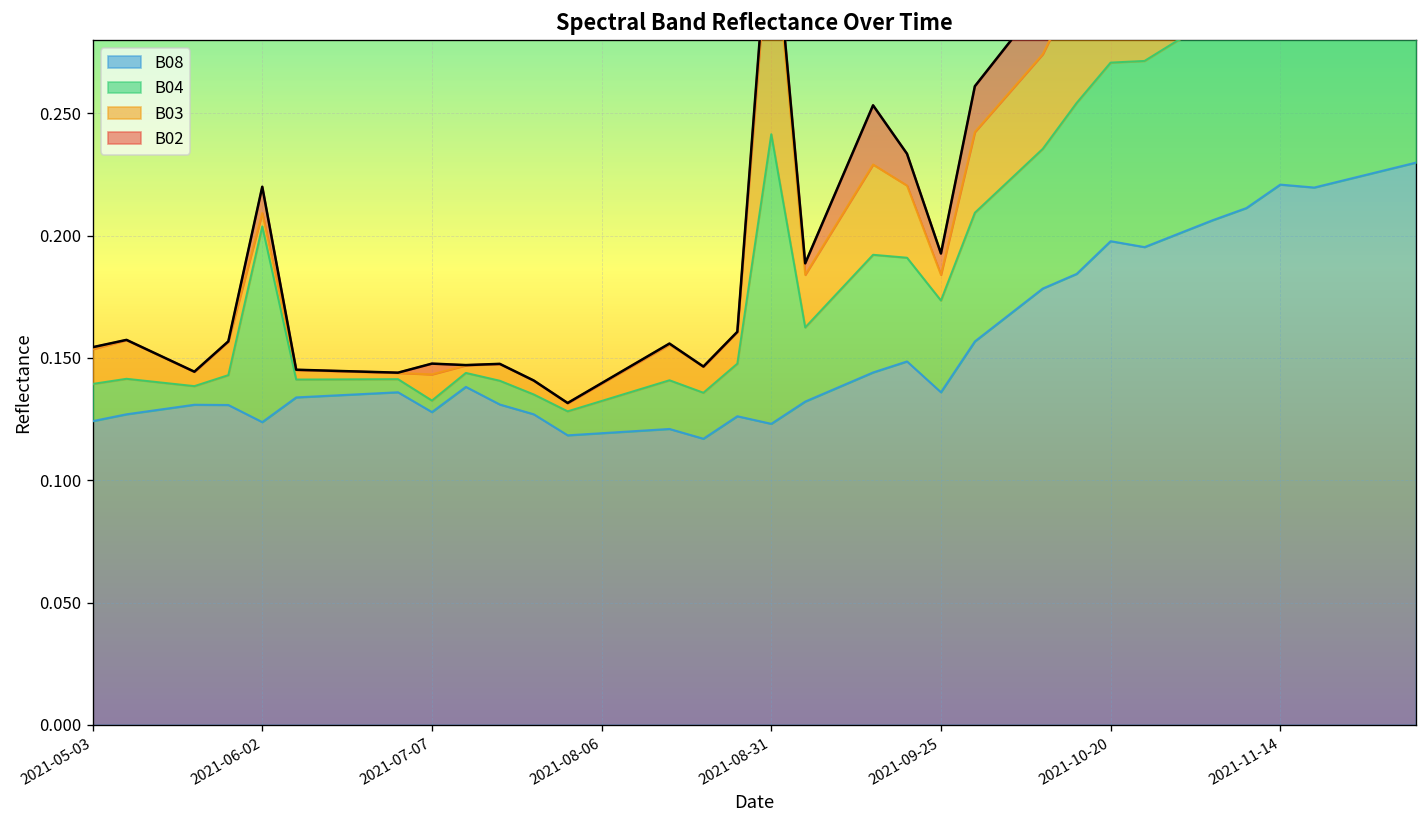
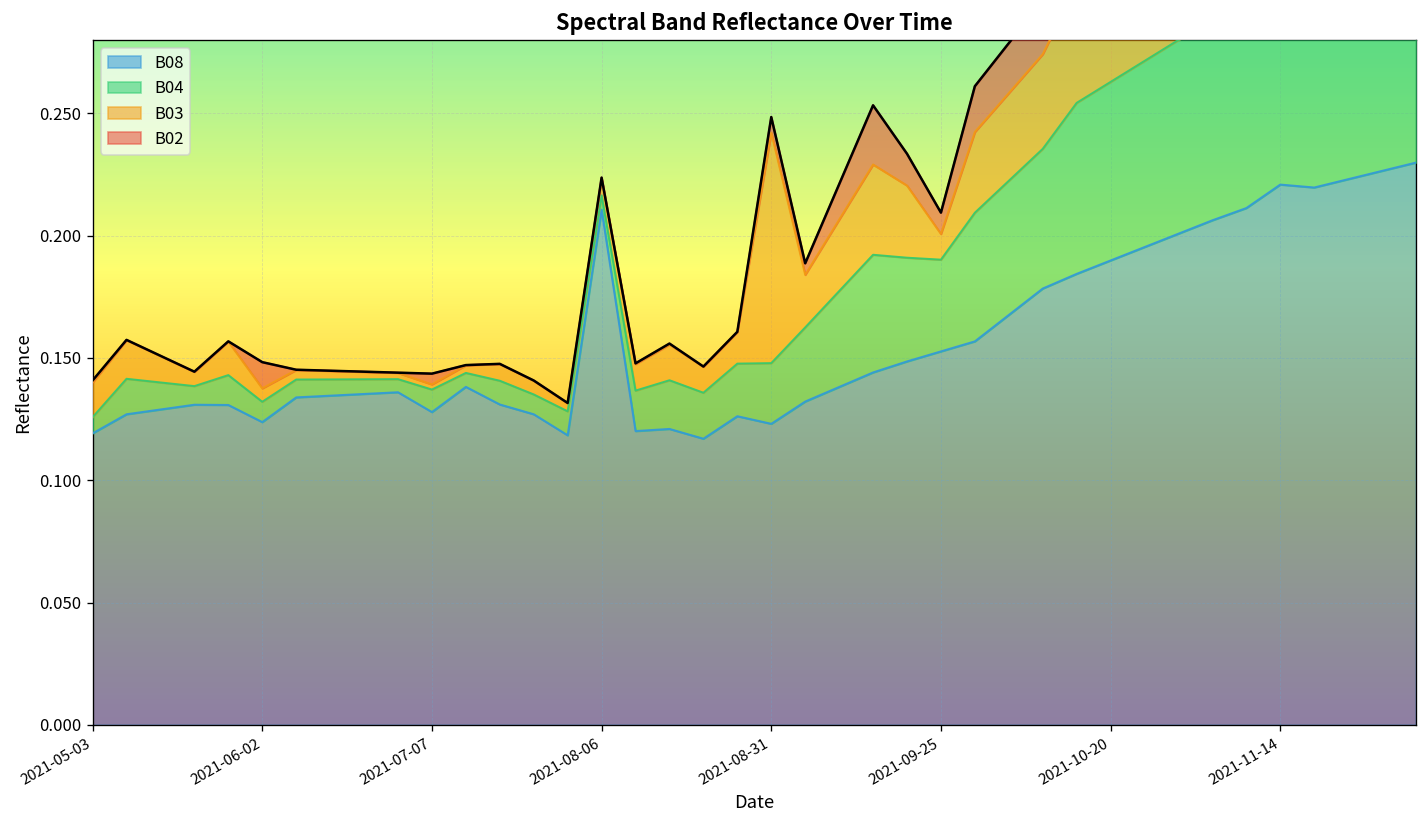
  {
    "B08": {
-     "2021-05-03": 0.124,
+     "2021-05-03": 0.119,
      "2021-06-02": 0.124,
      "2021-07-07": 0.128,
-     "2021-08-06": 0.119,
+     "2021-08-06": 0.211,
      "2021-08-31": 0.123,
-     "2021-09-25": 0.136,
-     "2021-10-20": 0.198,
+     "2021-09-25": 0.153,
+     "2021-10-20": 0.190,
      "2021-11-14": 0.221
    },
    "B04": {
-     "2021-05-03": 0.015,
-     "2021-06-02": 0.080,
-     "2021-07-07": 0.005,
-     "2021-08-06": 0.013,
-     "2021-08-31": 0.118,
+     "2021-05-03": 0.007,
+     "2021-06-02": 0.008,
+     "2021-07-07": 0.009,
+     "2021-08-06": 0.006,
+     "2021-08-31": 0.025,
      "2021-09-25": 0.038,
      "2021-10-20": 0.073
    },
    "B03": {
      "2021-06-02": 0.006,
-     "2021-07-07": 0.011,
+     "2021-07-07": 0.002,
      "2021-09-25": 0.011
    },
    "B02": {
      "2021-06-02": 0.011,
      "2021-07-07": 0.004,
      "2021-09-25": 0.009
    }
  }
